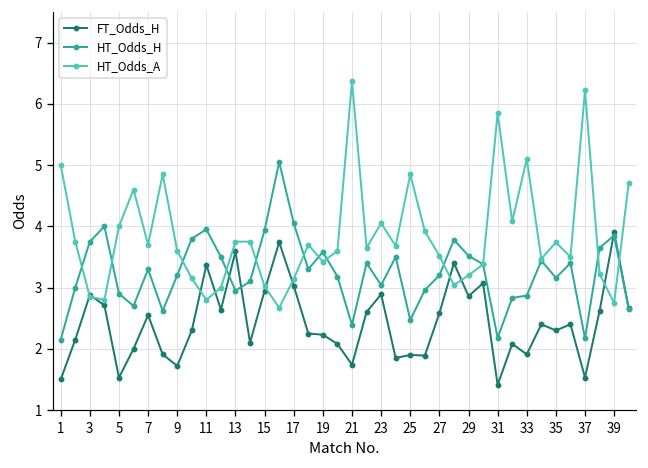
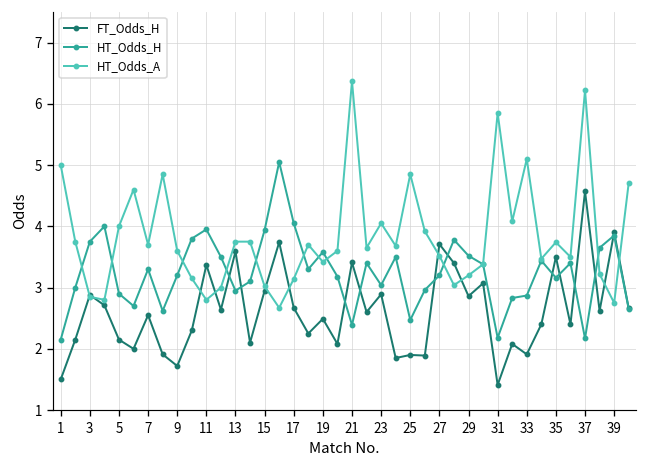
  {
    "FT_Odds_H": {
      "1": 1.5,
-     "5": 1.5,
+     "5": 2.2,
      "7": 2.6,
      "9": 1.7,
      "11": 3.4,
      "13": 3.6,
      "15": 3.0,
-     "17": 3.0,
-     "19": 2.2,
-     "21": 1.7,
+     "17": 2.7,
+     "19": 2.5,
+     "21": 3.4,
      "23": 2.9,
      "25": 1.9,
-     "27": 2.6,
+     "27": 3.7,
      "29": 2.9,
      "31": 1.4,
      "33": 1.9,
-     "35": 2.3,
-     "37": 1.5,
+     "35": 3.5,
+     "37": 4.6,
      "39": 3.9
    }
  }
